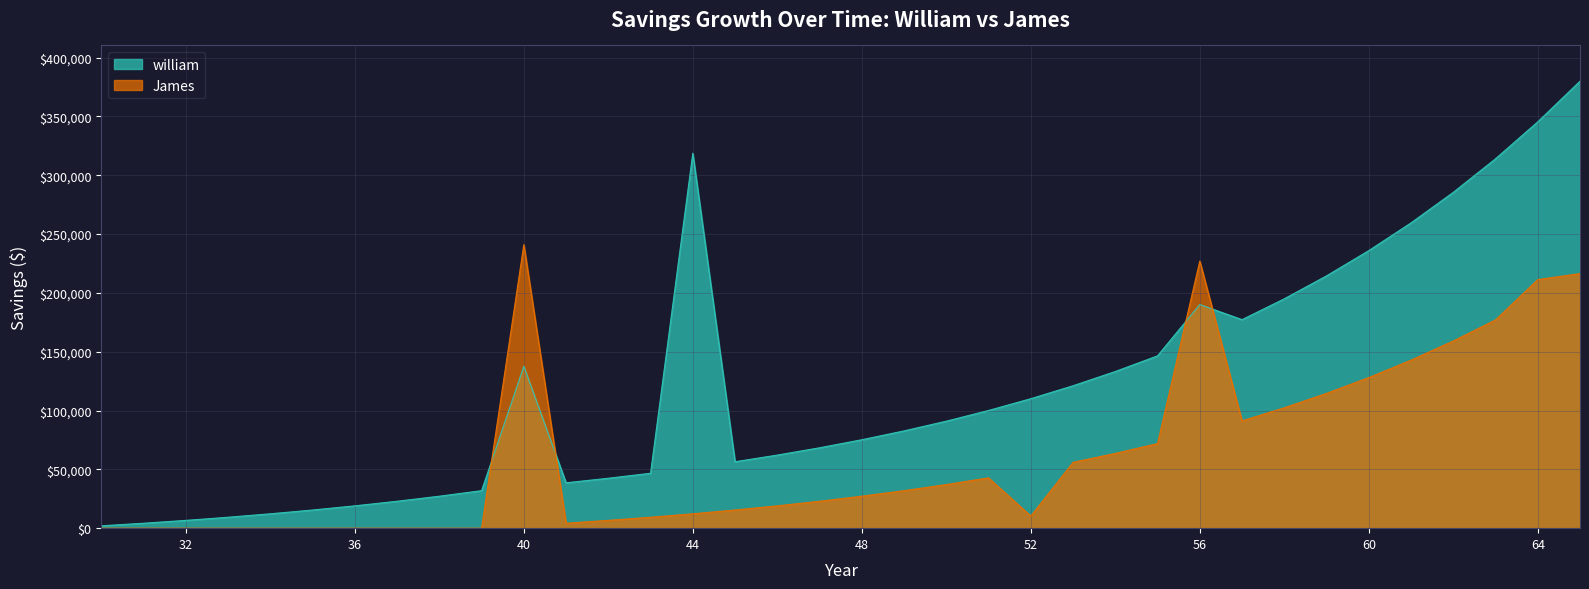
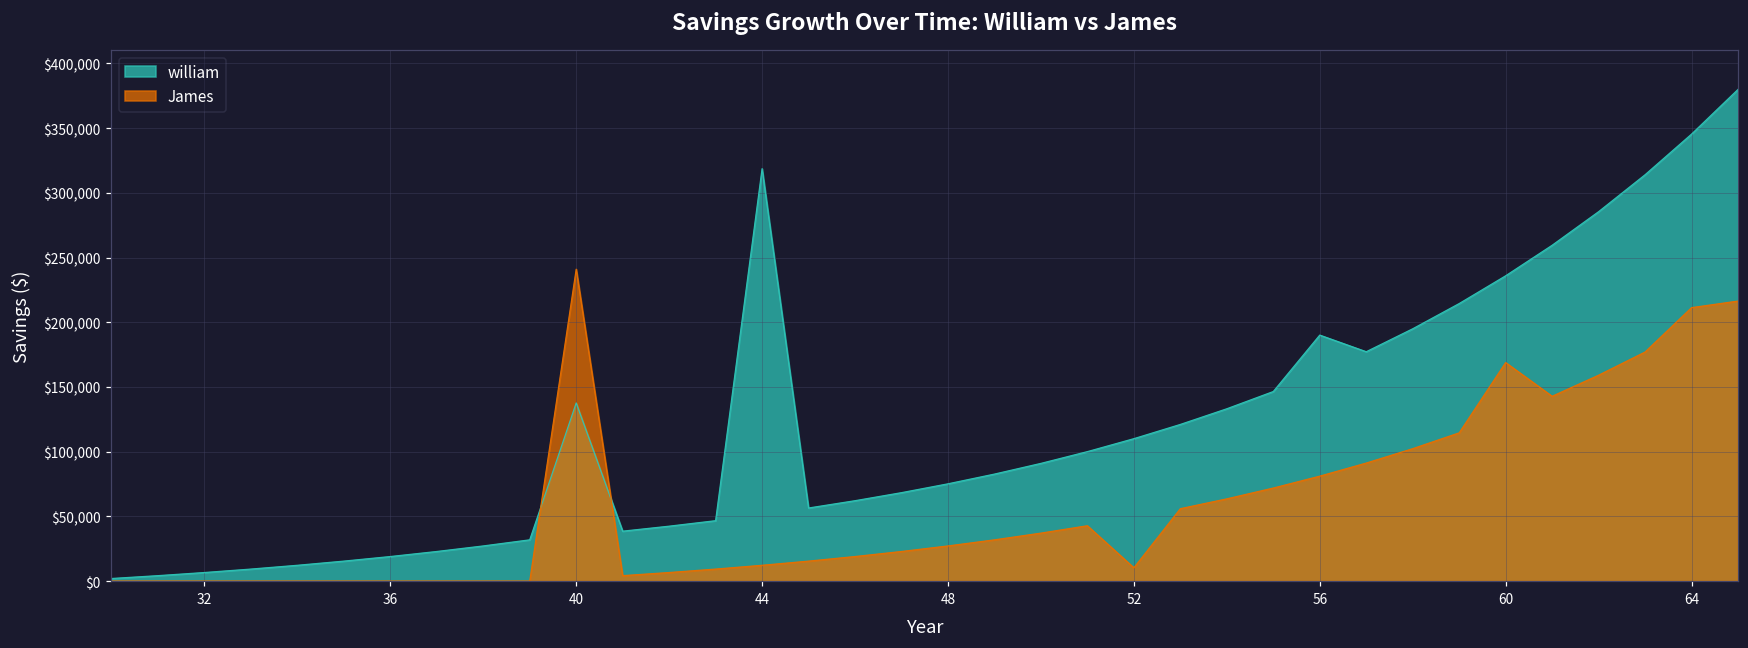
  {
    "william": {
      "32": "$7,000",
      "36": "$19,000",
      "40": "$138,000",
      "44": "$319,000",
      "48": "$75,000",
      "52": "$110,000",
      "56": "$190,000",
      "60": "$236,000",
      "64": "$345,000"
    },
    "James": {
      "32": "$0",
      "36": "$0",
      "40": "$241,000",
      "44": "$12,000",
      "48": "$27,000",
      "52": "$10,000",
-     "56": "$227,000",
-     "60": "$128,000",
+     "56": "$81,000",
+     "60": "$169,000",
      "64": "$211,000"
    }
  }
